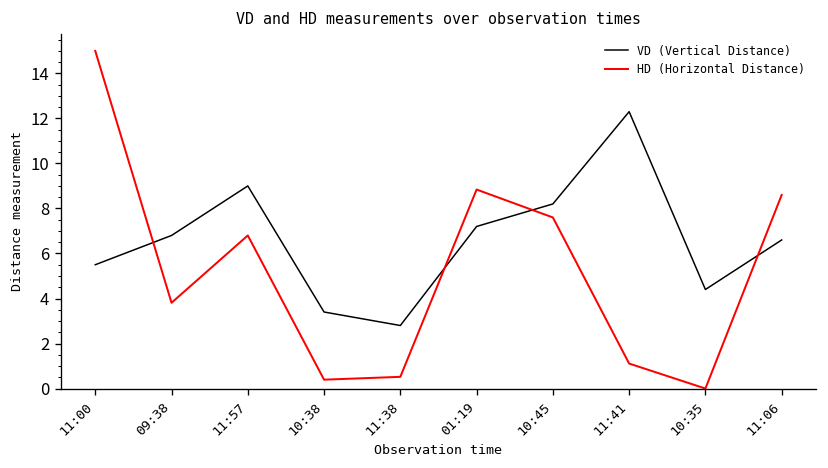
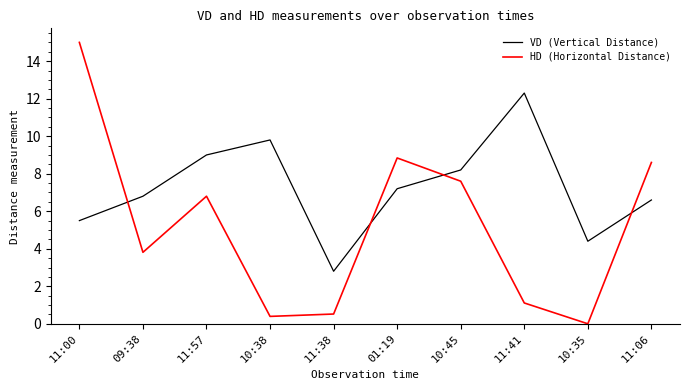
  {
    "VD (Vertical Distance)": {
      "11:00": 5.5,
      "09:38": 6.8,
      "11:57": 9.0,
-     "10:38": 3.4,
+     "10:38": 9.8,
      "11:38": 2.8,
      "01:19": 7.2,
      "10:45": 8.2,
      "11:41": 12.3,
      "10:35": 4.4,
      "11:06": 6.6
    },
    "HD (Horizontal Distance)": {
      "11:00": 15.0,
      "09:38": 3.8,
      "11:57": 6.8,
      "10:38": 0.4,
      "11:38": 0.5,
      "01:19": 8.8,
      "10:45": 7.6,
      "11:41": 1.1,
      "10:35": 0.0,
      "11:06": 8.6
    }
  }
